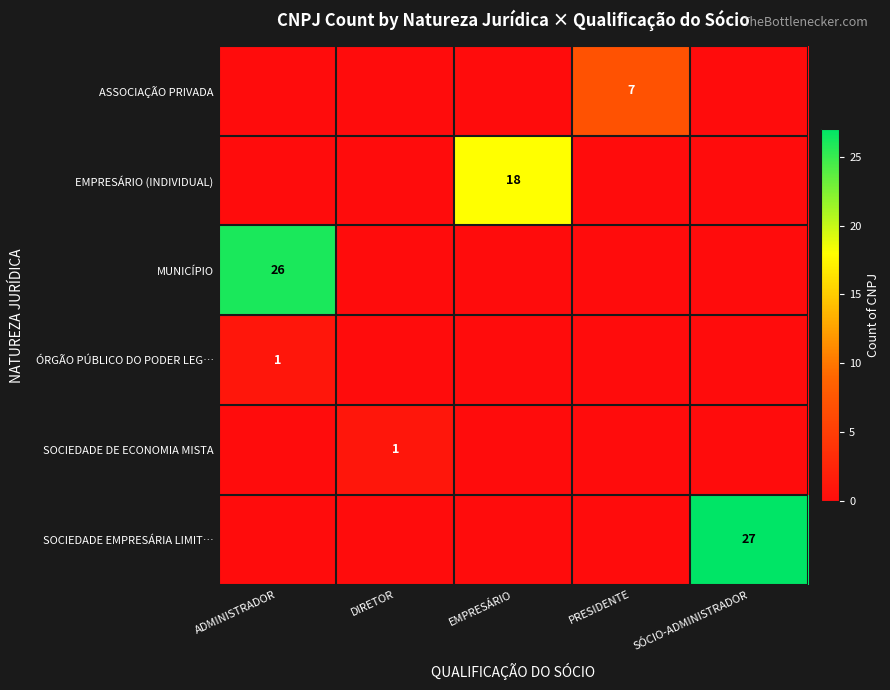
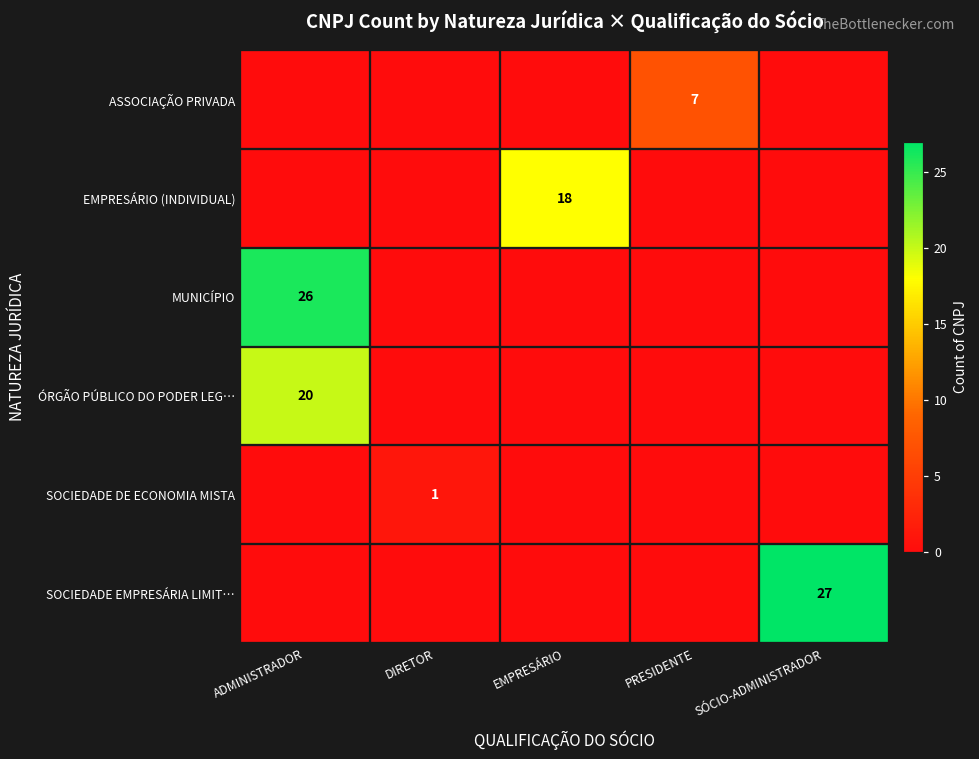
  {
    "ASSOCIAÇÃO PRIVADA": {
      "PRESIDENTE": 7
    },
    "EMPRESÁRIO (INDIVIDUAL)": {
      "EMPRESÁRIO": 18
    },
    "MUNICÍPIO": {
      "ADMINISTRADOR": 26
    },
    "ÓRGÃO PÚBLICO DO PODER LEG…": {
-     "ADMINISTRADOR": 1
+     "ADMINISTRADOR": 20
    },
    "SOCIEDADE DE ECONOMIA MISTA": {
      "DIRETOR": 1
    },
    "SOCIEDADE EMPRESÁRIA LIMIT…": {
      "SÓCIO-ADMINISTRADOR": 27
    }
  }
